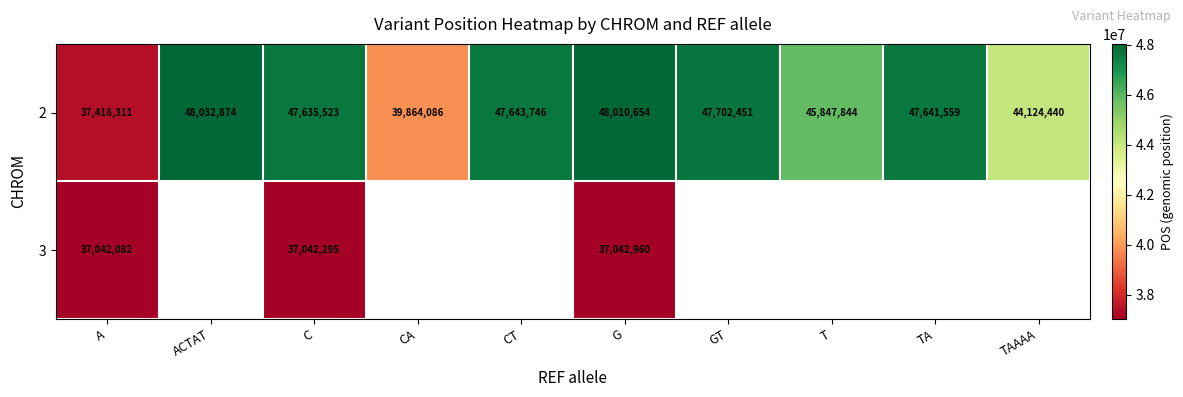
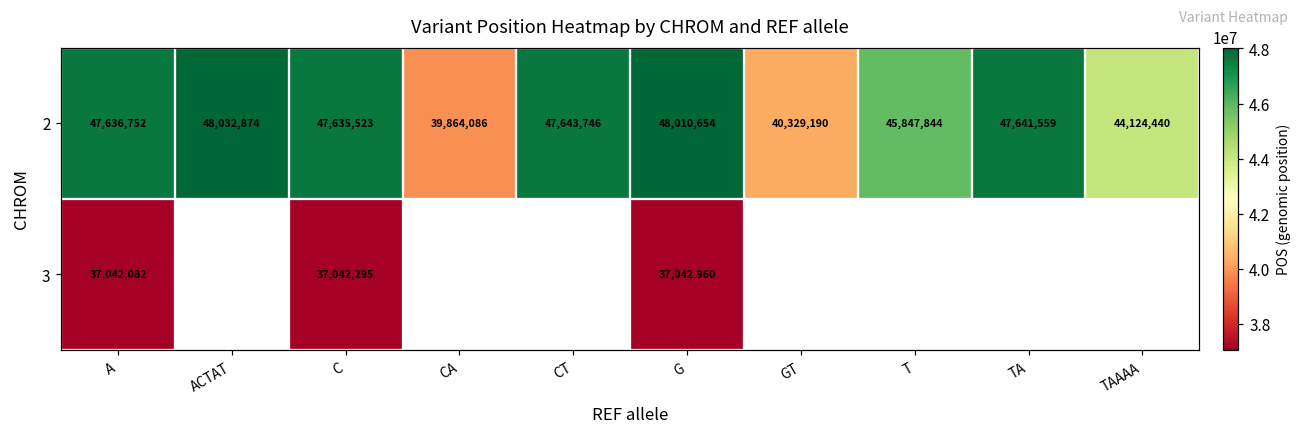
  {
    "2": {
-     "A": "37,418,311",
+     "A": "47,636,752",
      "ACTAT": "48,032,874",
      "C": "47,635,523",
      "CA": "39,864,086",
      "CT": "47,643,746",
      "G": "48,010,654",
-     "GT": "47,702,451",
+     "GT": "40,329,190",
      "T": "45,847,844",
      "TA": "47,641,559",
      "TAAAA": "44,124,440"
    },
    "3": {
      "A": "37,042,082",
      "C": "37,042,295",
      "G": "37,042,960"
    }
  }
